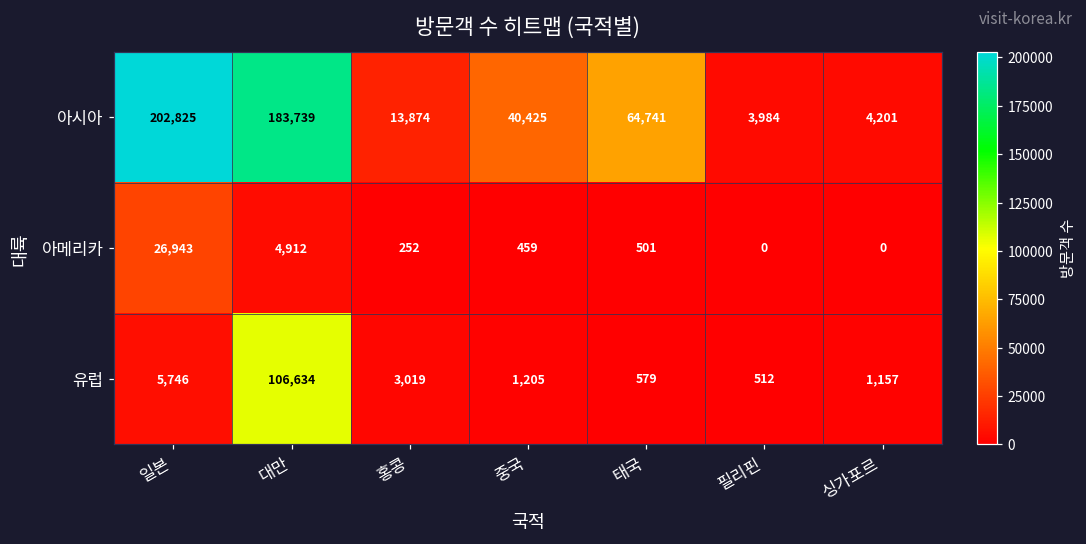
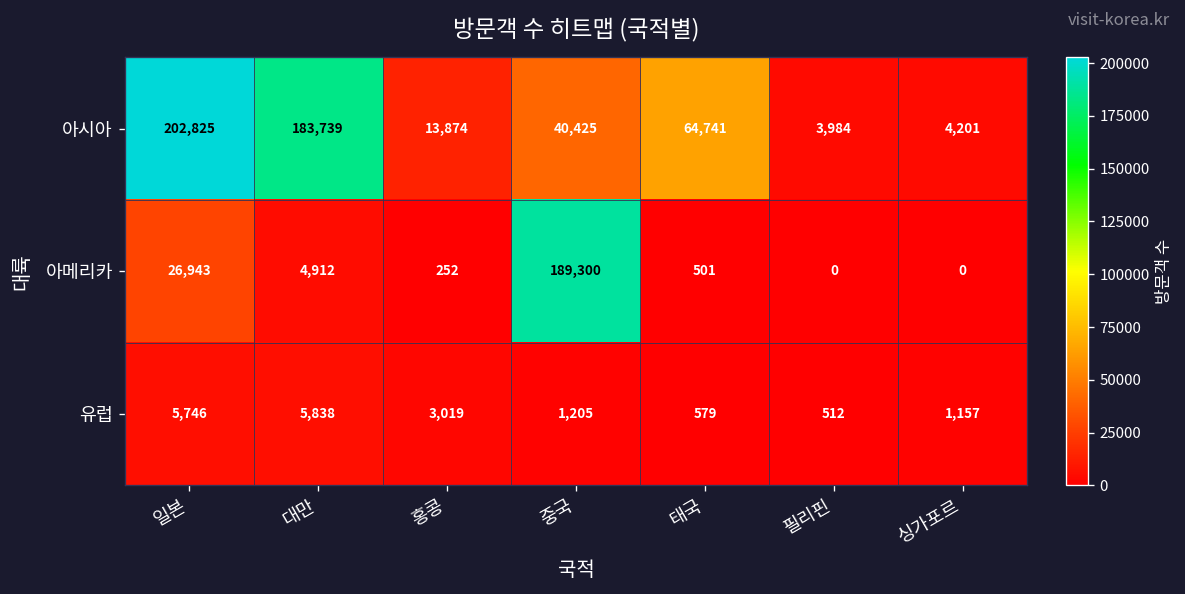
  {
    "아시아": {
      "일본": "202,825",
      "대만": "183,739",
      "홍콩": "13,874",
      "중국": "40,425",
      "태국": "64,741",
      "필리핀": "3,984",
      "싱가포르": "4,201"
    },
    "아메리카": {
      "일본": "26,943",
      "대만": "4,912",
      "홍콩": "252",
-     "중국": "459",
+     "중국": "189,300",
      "태국": "501",
      "필리핀": "0",
      "싱가포르": "0"
    },
    "유럽": {
      "일본": "5,746",
-     "대만": "106,634",
+     "대만": "5,838",
      "홍콩": "3,019",
      "중국": "1,205",
      "태국": "579",
      "필리핀": "512",
      "싱가포르": "1,157"
    }
  }
